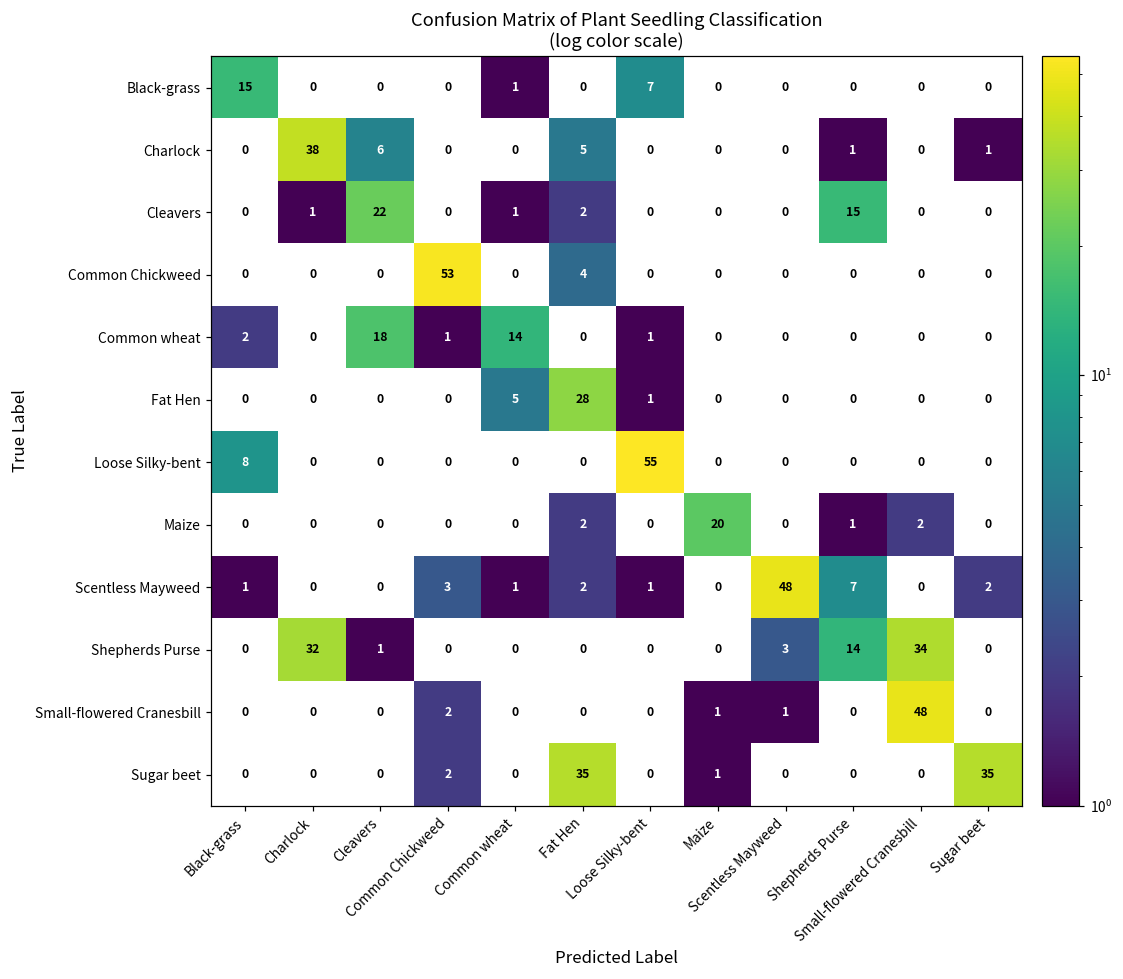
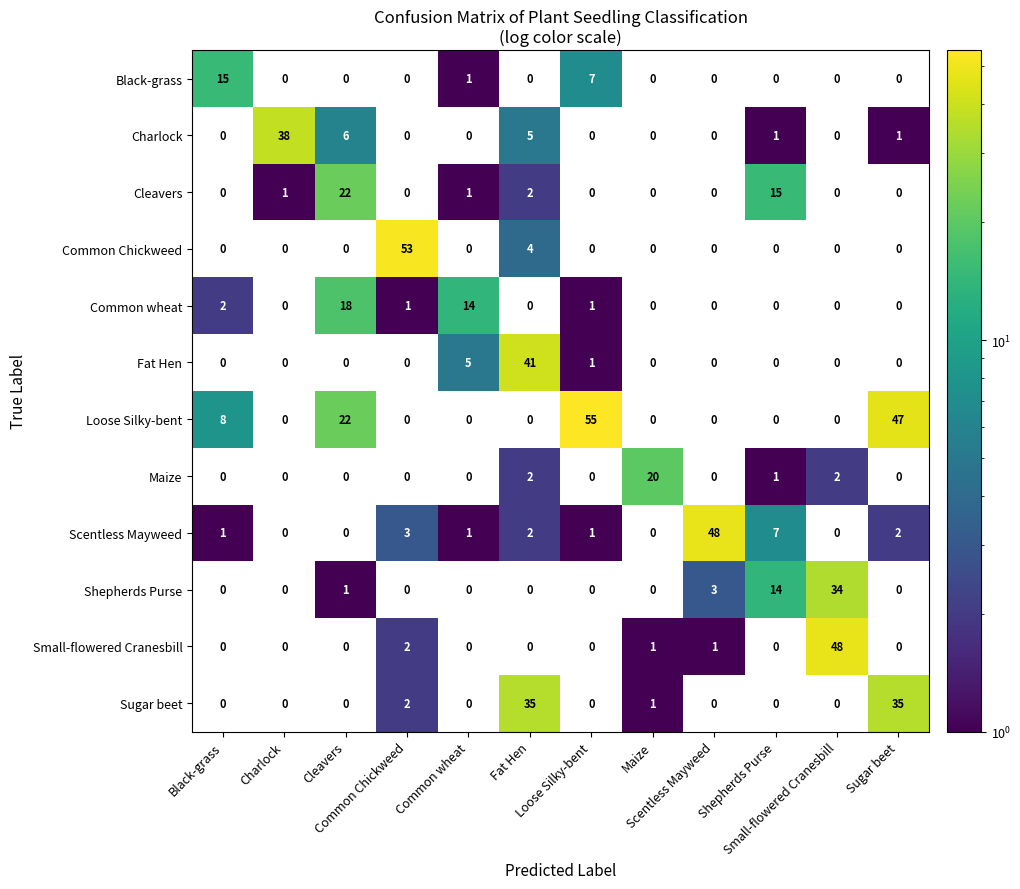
  {
    "Black-grass": {
      "Black-grass": 15,
      "Charlock": 0,
      "Cleavers": 0,
      "Common Chickweed": 0,
      "Common wheat": 1,
      "Fat Hen": 0,
      "Loose Silky-bent": 7,
      "Maize": 0,
      "Scentless Mayweed": 0,
      "Shepherds Purse": 0,
      "Small-flowered Cranesbill": 0,
      "Sugar beet": 0
    },
    "Charlock": {
      "Black-grass": 0,
      "Charlock": 38,
      "Cleavers": 6,
      "Common Chickweed": 0,
      "Common wheat": 0,
      "Fat Hen": 5,
      "Loose Silky-bent": 0,
      "Maize": 0,
      "Scentless Mayweed": 0,
      "Shepherds Purse": 1,
      "Small-flowered Cranesbill": 0,
      "Sugar beet": 1
    },
    "Cleavers": {
      "Black-grass": 0,
      "Charlock": 1,
      "Cleavers": 22,
      "Common Chickweed": 0,
      "Common wheat": 1,
      "Fat Hen": 2,
      "Loose Silky-bent": 0,
      "Maize": 0,
      "Scentless Mayweed": 0,
      "Shepherds Purse": 15,
      "Small-flowered Cranesbill": 0,
      "Sugar beet": 0
    },
    "Common Chickweed": {
      "Black-grass": 0,
      "Charlock": 0,
      "Cleavers": 0,
      "Common Chickweed": 53,
      "Common wheat": 0,
      "Fat Hen": 4,
      "Loose Silky-bent": 0,
      "Maize": 0,
      "Scentless Mayweed": 0,
      "Shepherds Purse": 0,
      "Small-flowered Cranesbill": 0,
      "Sugar beet": 0
    },
    "Common wheat": {
      "Black-grass": 2,
      "Charlock": 0,
      "Cleavers": 18,
      "Common Chickweed": 1,
      "Common wheat": 14,
      "Fat Hen": 0,
      "Loose Silky-bent": 1,
      "Maize": 0,
      "Scentless Mayweed": 0,
      "Shepherds Purse": 0,
      "Small-flowered Cranesbill": 0,
      "Sugar beet": 0
    },
    "Fat Hen": {
      "Black-grass": 0,
      "Charlock": 0,
      "Cleavers": 0,
      "Common Chickweed": 0,
      "Common wheat": 5,
-     "Fat Hen": 28,
+     "Fat Hen": 41,
      "Loose Silky-bent": 1,
      "Maize": 0,
      "Scentless Mayweed": 0,
      "Shepherds Purse": 0,
      "Small-flowered Cranesbill": 0,
      "Sugar beet": 0
    },
    "Loose Silky-bent": {
      "Black-grass": 8,
      "Charlock": 0,
-     "Cleavers": 0,
+     "Cleavers": 22,
      "Common Chickweed": 0,
      "Common wheat": 0,
      "Fat Hen": 0,
      "Loose Silky-bent": 55,
      "Maize": 0,
      "Scentless Mayweed": 0,
      "Shepherds Purse": 0,
      "Small-flowered Cranesbill": 0,
-     "Sugar beet": 0
+     "Sugar beet": 47
    },
    "Maize": {
      "Black-grass": 0,
      "Charlock": 0,
      "Cleavers": 0,
      "Common Chickweed": 0,
      "Common wheat": 0,
      "Fat Hen": 2,
      "Loose Silky-bent": 0,
      "Maize": 20,
      "Scentless Mayweed": 0,
      "Shepherds Purse": 1,
      "Small-flowered Cranesbill": 2,
      "Sugar beet": 0
    },
    "Scentless Mayweed": {
      "Black-grass": 1,
      "Charlock": 0,
      "Cleavers": 0,
      "Common Chickweed": 3,
      "Common wheat": 1,
      "Fat Hen": 2,
      "Loose Silky-bent": 1,
      "Maize": 0,
      "Scentless Mayweed": 48,
      "Shepherds Purse": 7,
      "Small-flowered Cranesbill": 0,
      "Sugar beet": 2
    },
    "Shepherds Purse": {
      "Black-grass": 0,
-     "Charlock": 32,
+     "Charlock": 0,
      "Cleavers": 1,
      "Common Chickweed": 0,
      "Common wheat": 0,
      "Fat Hen": 0,
      "Loose Silky-bent": 0,
      "Maize": 0,
      "Scentless Mayweed": 3,
      "Shepherds Purse": 14,
      "Small-flowered Cranesbill": 34,
      "Sugar beet": 0
    },
    "Small-flowered Cranesbill": {
      "Black-grass": 0,
      "Charlock": 0,
      "Cleavers": 0,
      "Common Chickweed": 2,
      "Common wheat": 0,
      "Fat Hen": 0,
      "Loose Silky-bent": 0,
      "Maize": 1,
      "Scentless Mayweed": 1,
      "Shepherds Purse": 0,
      "Small-flowered Cranesbill": 48,
      "Sugar beet": 0
    },
    "Sugar beet": {
      "Black-grass": 0,
      "Charlock": 0,
      "Cleavers": 0,
      "Common Chickweed": 2,
      "Common wheat": 0,
      "Fat Hen": 35,
      "Loose Silky-bent": 0,
      "Maize": 1,
      "Scentless Mayweed": 0,
      "Shepherds Purse": 0,
      "Small-flowered Cranesbill": 0,
      "Sugar beet": 35
    }
  }
